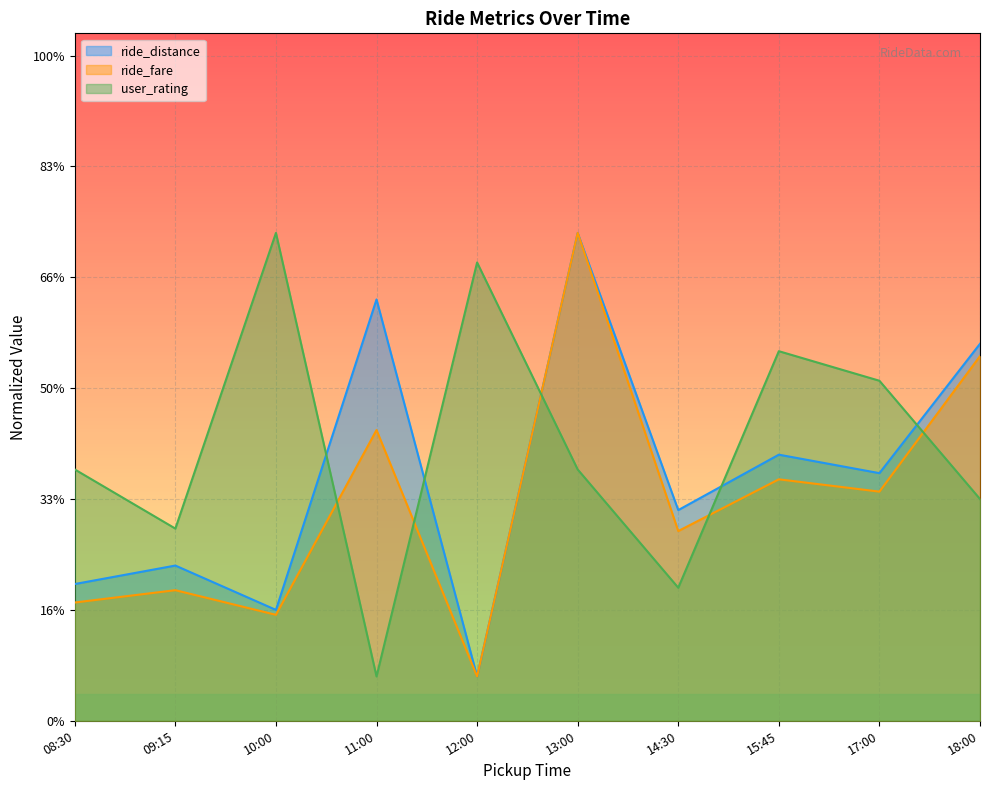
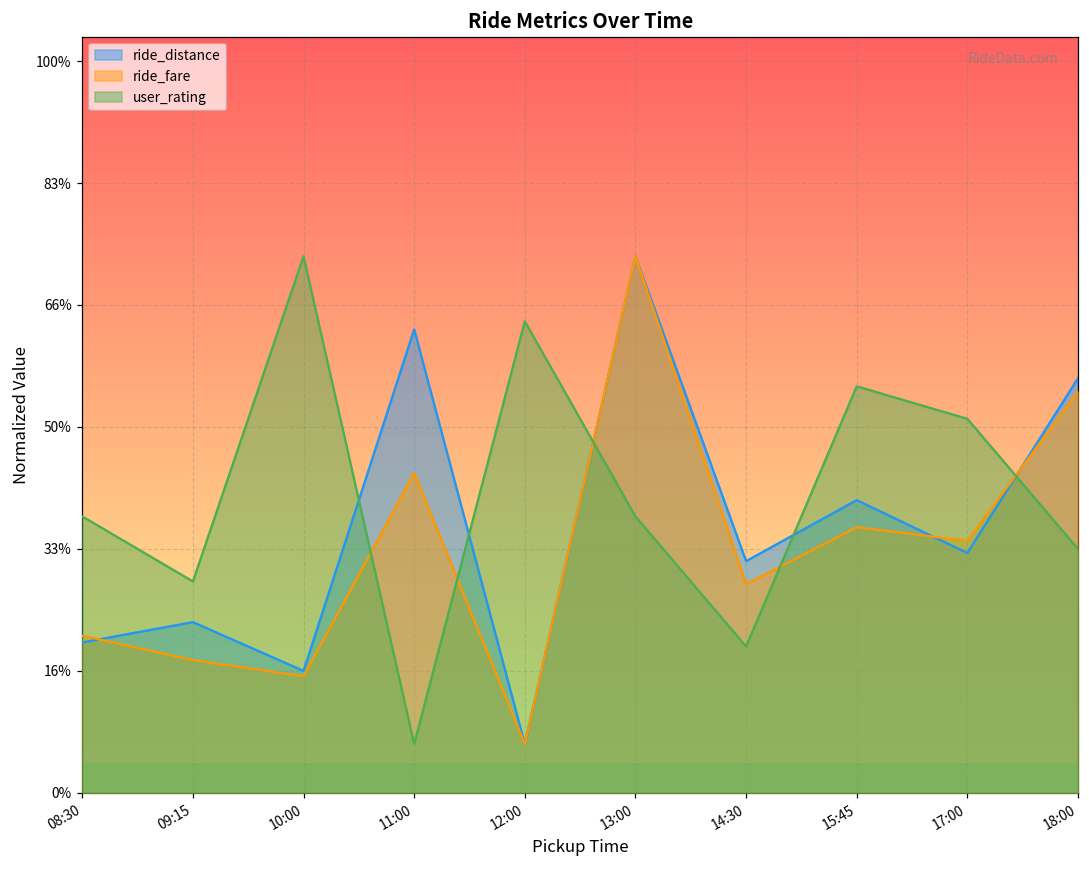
  {
    "ride_distance": {
      "08:30": "21%",
      "09:15": "23%",
      "10:00": "17%",
      "11:00": "63%",
      "14:30": "32%",
      "15:45": "40%",
-     "17:00": "37%",
+     "17:00": "33%",
      "18:00": "57%"
    },
    "ride_fare": {
-     "08:30": "18%",
-     "09:15": "20%",
+     "08:30": "21%",
+     "09:15": "18%",
      "10:00": "16%",
      "11:00": "44%",
      "14:30": "29%",
      "15:45": "36%",
      "17:00": "34%",
      "18:00": "55%"
    },
    "user_rating": {
      "08:30": "38%",
      "09:15": "29%",
      "10:00": "73%",
      "11:00": "7%",
-     "12:00": "69%",
+     "12:00": "64%",
      "13:00": "38%",
      "14:30": "20%",
      "15:45": "56%",
      "17:00": "51%",
      "18:00": "33%"
    }
  }
